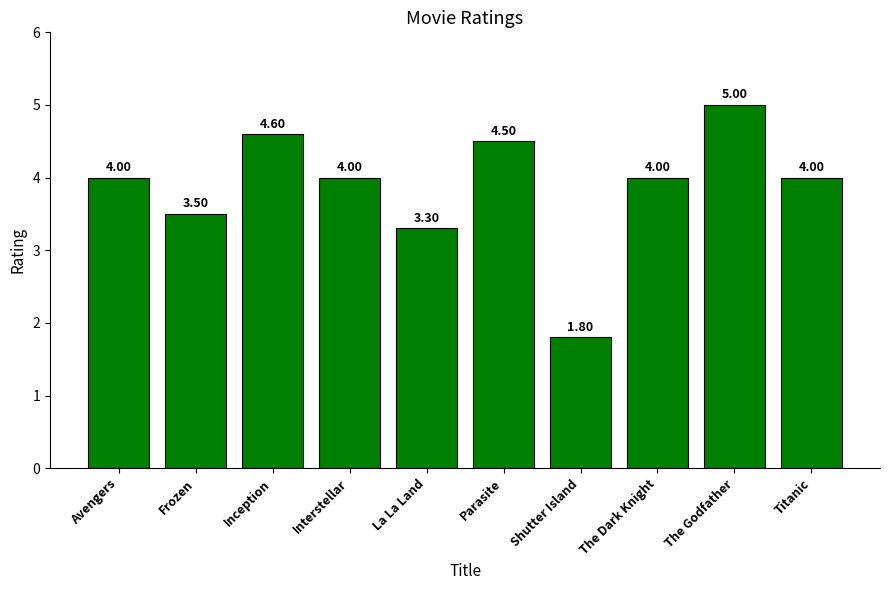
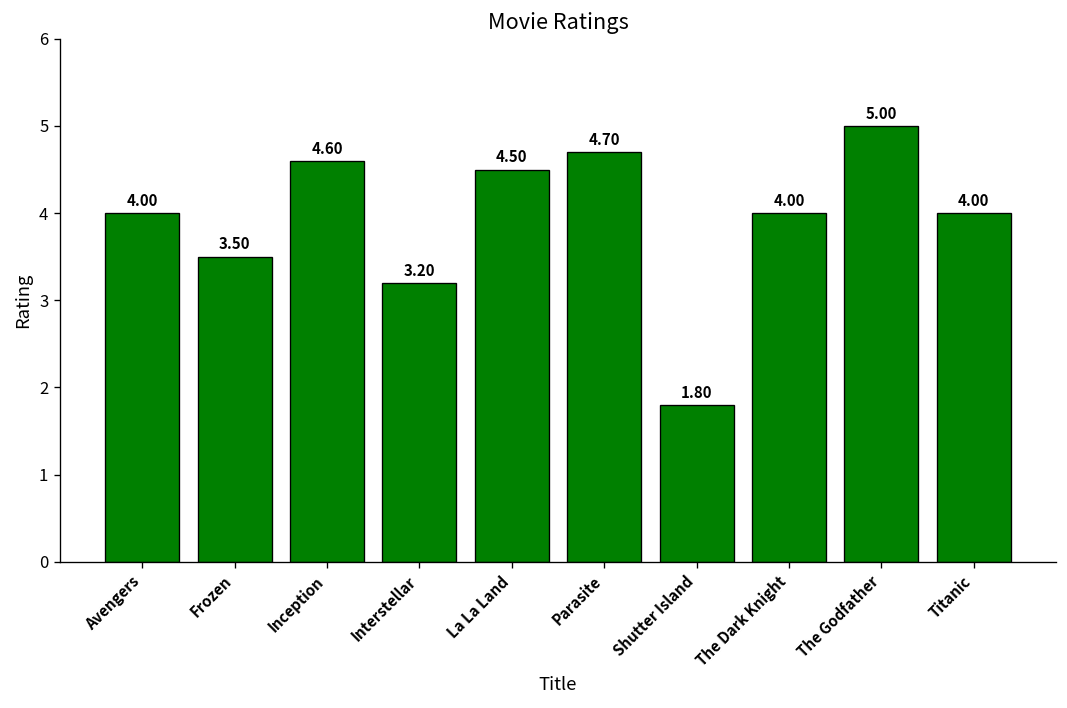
  {
    "Avengers": 4.00,
    "Frozen": 3.50,
    "Inception": 4.60,
-   "Interstellar": 4.00,
-   "La La Land": 3.30,
-   "Parasite": 4.50,
+   "Interstellar": 3.20,
+   "La La Land": 4.50,
+   "Parasite": 4.70,
    "Shutter Island": 1.80,
    "The Dark Knight": 4.00,
    "The Godfather": 5.00,
    "Titanic": 4.00
  }
